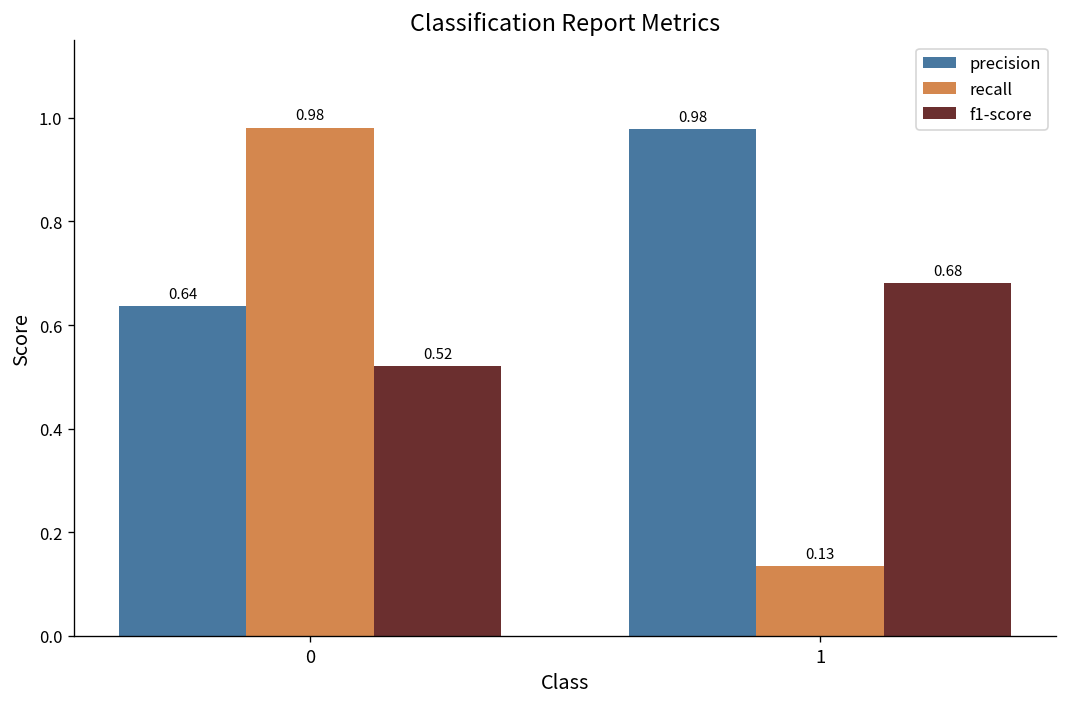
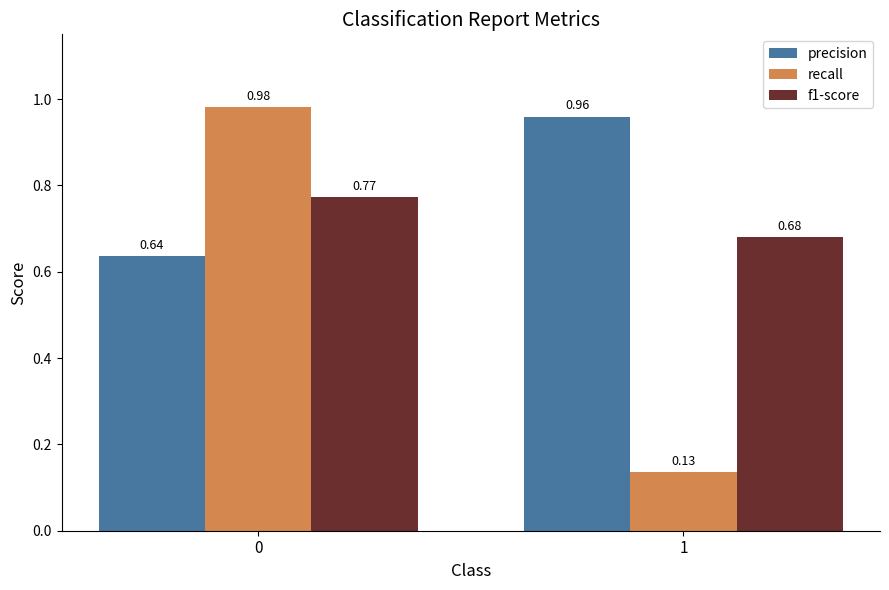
  {
    "precision": {
      "0": 0.64,
-     "1": 0.98
+     "1": 0.96
    },
    "recall": {
      "0": 0.98,
      "1": 0.13
    },
    "f1-score": {
-     "0": 0.52,
+     "0": 0.77,
      "1": 0.68
    }
  }
